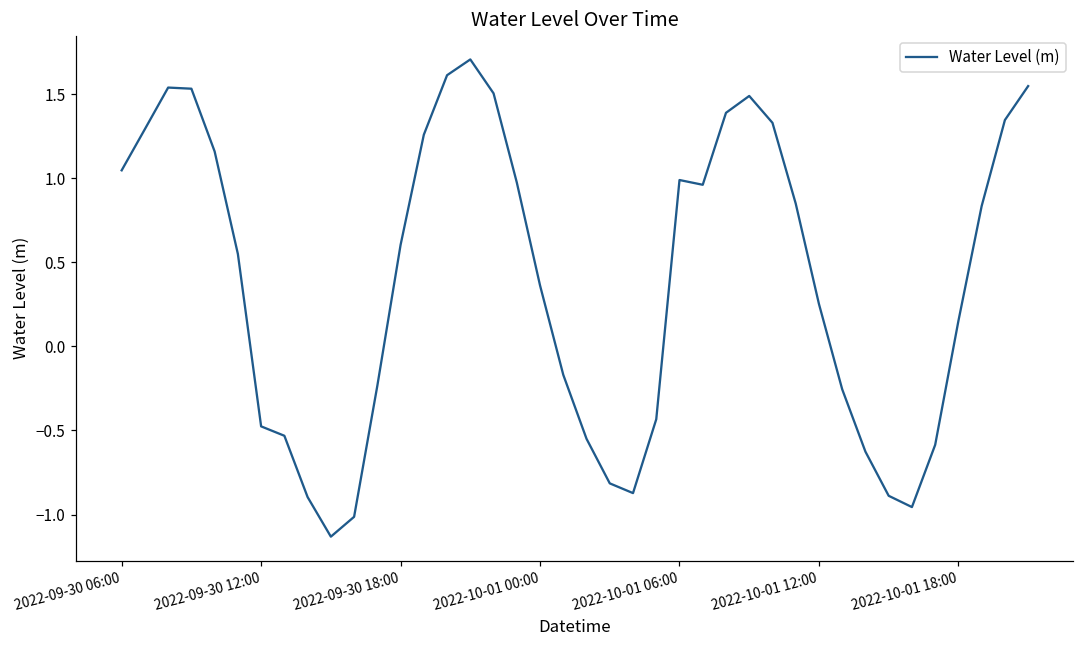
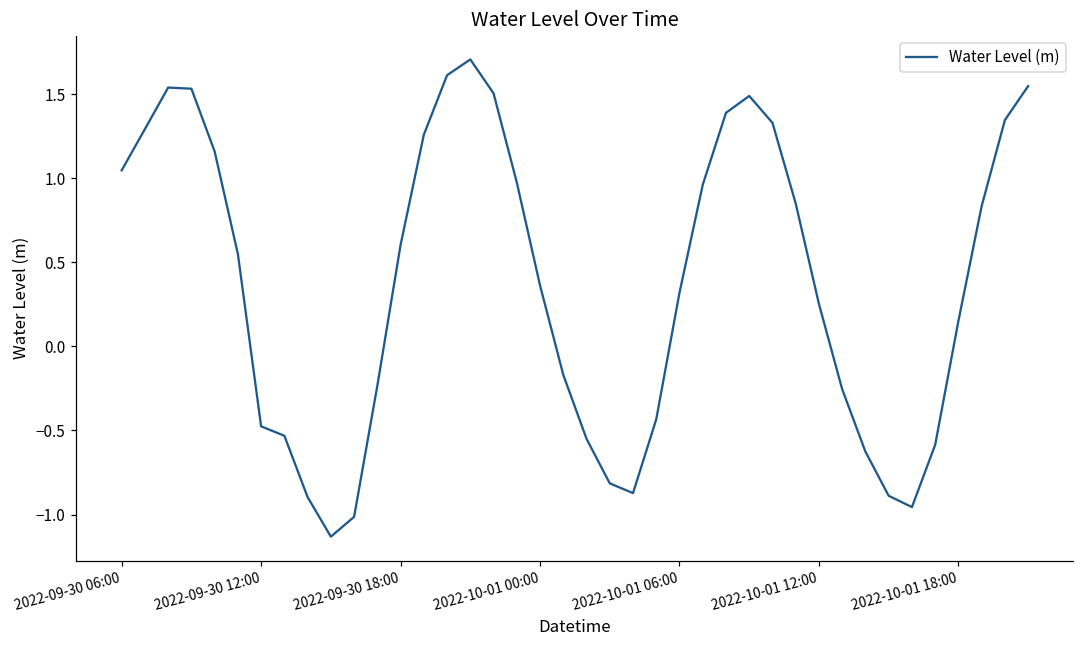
  {
    "2022-09-30 06:00": 1.05,
    "2022-09-30 12:00": -0.48,
    "2022-09-30 18:00": 0.60,
    "2022-10-01 00:00": 0.36,
-   "2022-10-01 06:00": 0.99,
+   "2022-10-01 06:00": 0.32,
    "2022-10-01 12:00": 0.25,
    "2022-10-01 18:00": 0.15
  }
